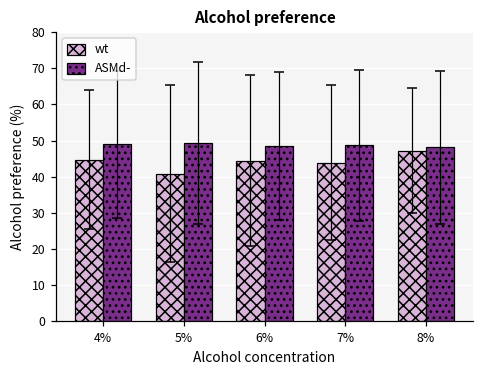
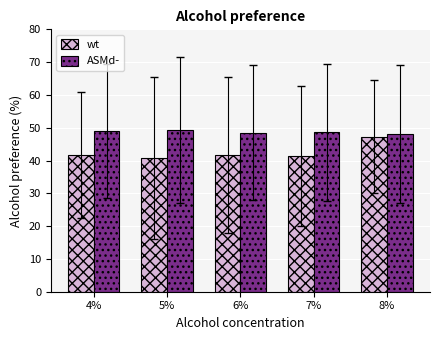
  {
    "wt": {
-     "4%": 45,
+     "4%": 42,
      "5%": 41,
-     "6%": 44,
-     "7%": 44,
+     "6%": 42,
+     "7%": 41,
      "8%": 47
    },
    "ASMd-": {
      "4%": 49,
      "5%": 49,
      "6%": 49,
      "7%": 49,
      "8%": 48
    }
  }
